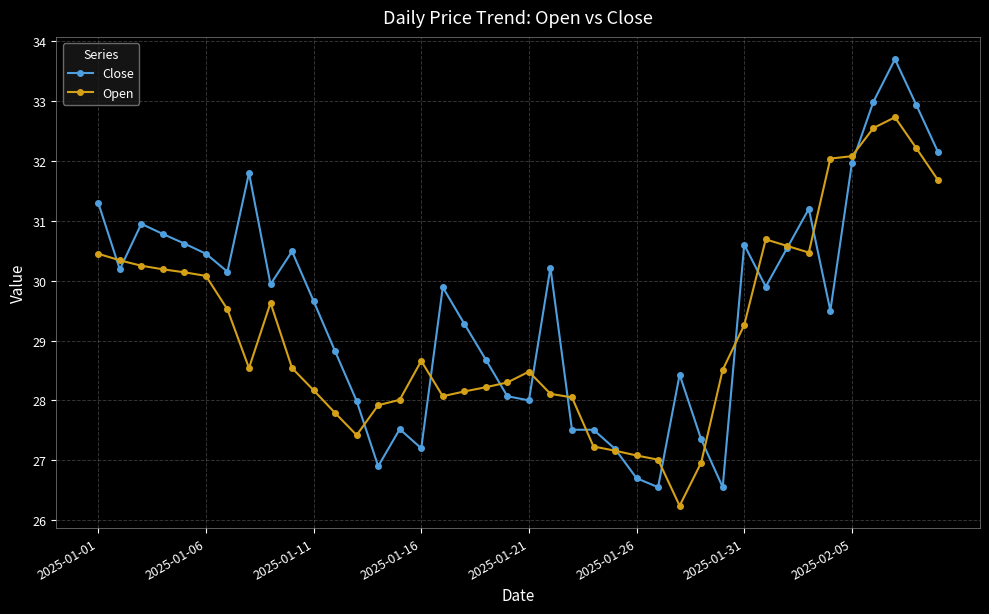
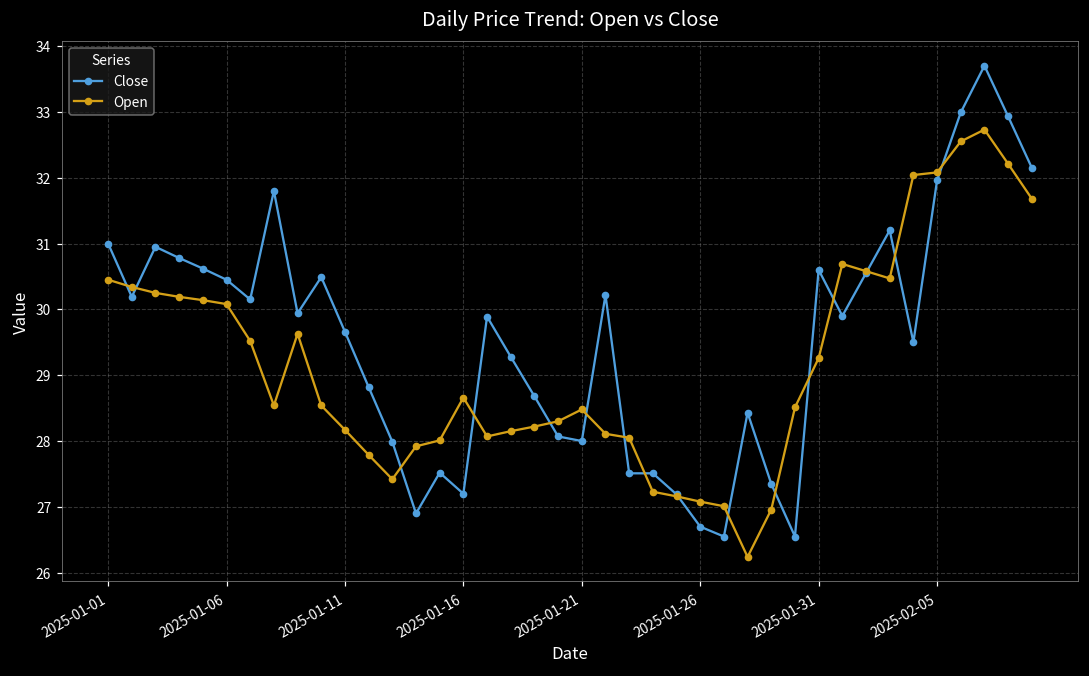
  {
    "Close": {
-     "2025-01-01": 31.3,
+     "2025-01-01": 31.0,
      "2025-01-06": 30.5,
      "2025-01-11": 29.7,
      "2025-01-16": 27.2,
      "2025-01-21": 28.0,
      "2025-01-26": 26.7,
      "2025-01-31": 30.6,
      "2025-02-05": 32.0
    },
    "Open": {
      "2025-01-01": 30.5,
      "2025-01-06": 30.1,
      "2025-01-11": 28.2,
      "2025-01-16": 28.7,
      "2025-01-21": 28.5,
      "2025-01-26": 27.1,
      "2025-01-31": 29.3,
      "2025-02-05": 32.1
    }
  }
